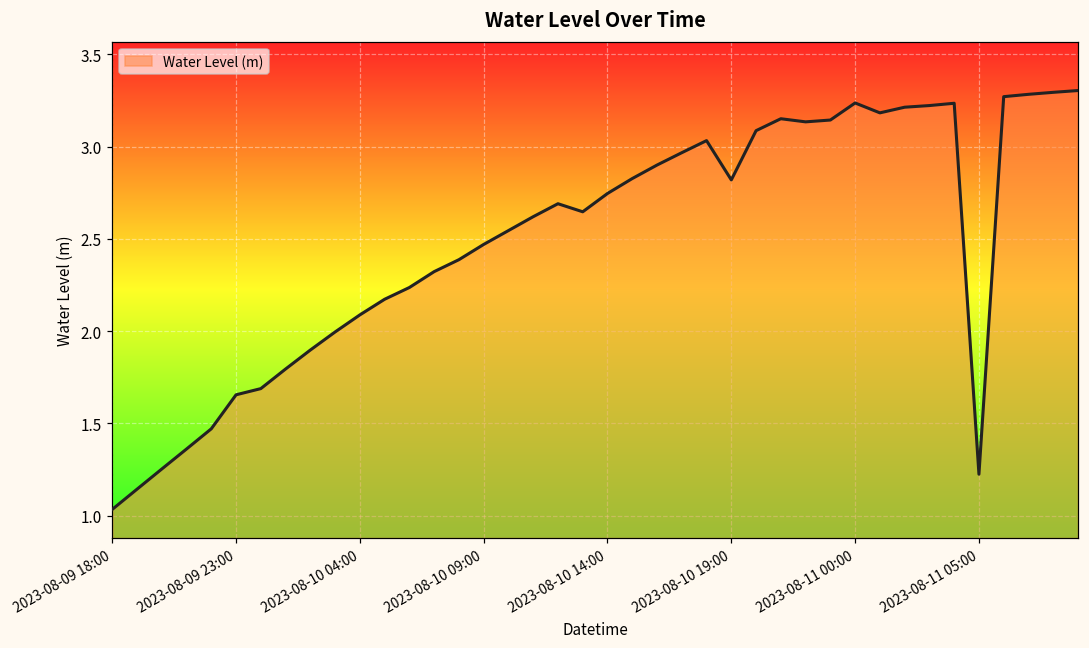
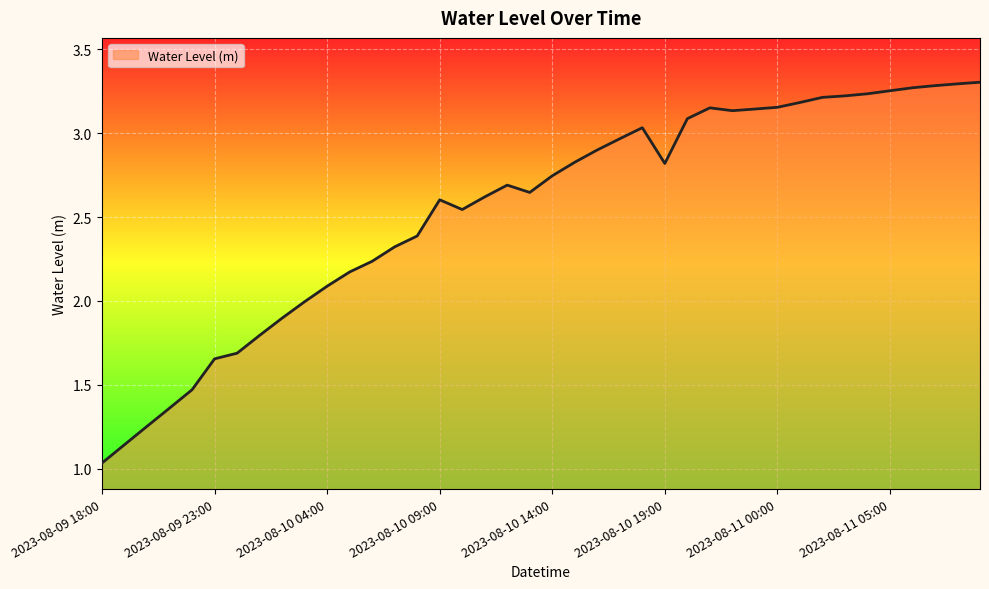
  {
    "2023-08-09 18:00": 1.03,
    "2023-08-09 23:00": 1.65,
    "2023-08-10 04:00": 2.09,
-   "2023-08-10 09:00": 2.47,
+   "2023-08-10 09:00": 2.60,
    "2023-08-10 14:00": 2.75,
    "2023-08-10 19:00": 2.82,
-   "2023-08-11 00:00": 3.24,
-   "2023-08-11 05:00": 1.22
+   "2023-08-11 00:00": 3.15,
+   "2023-08-11 05:00": 3.25
  }
